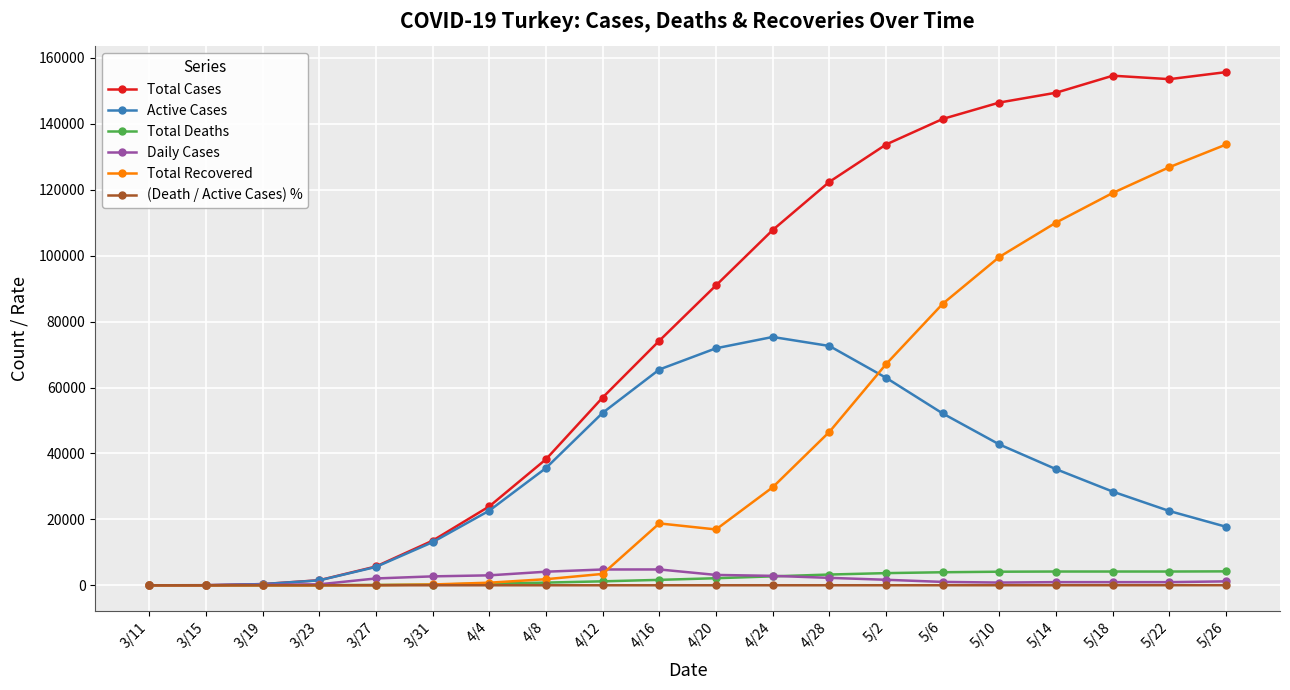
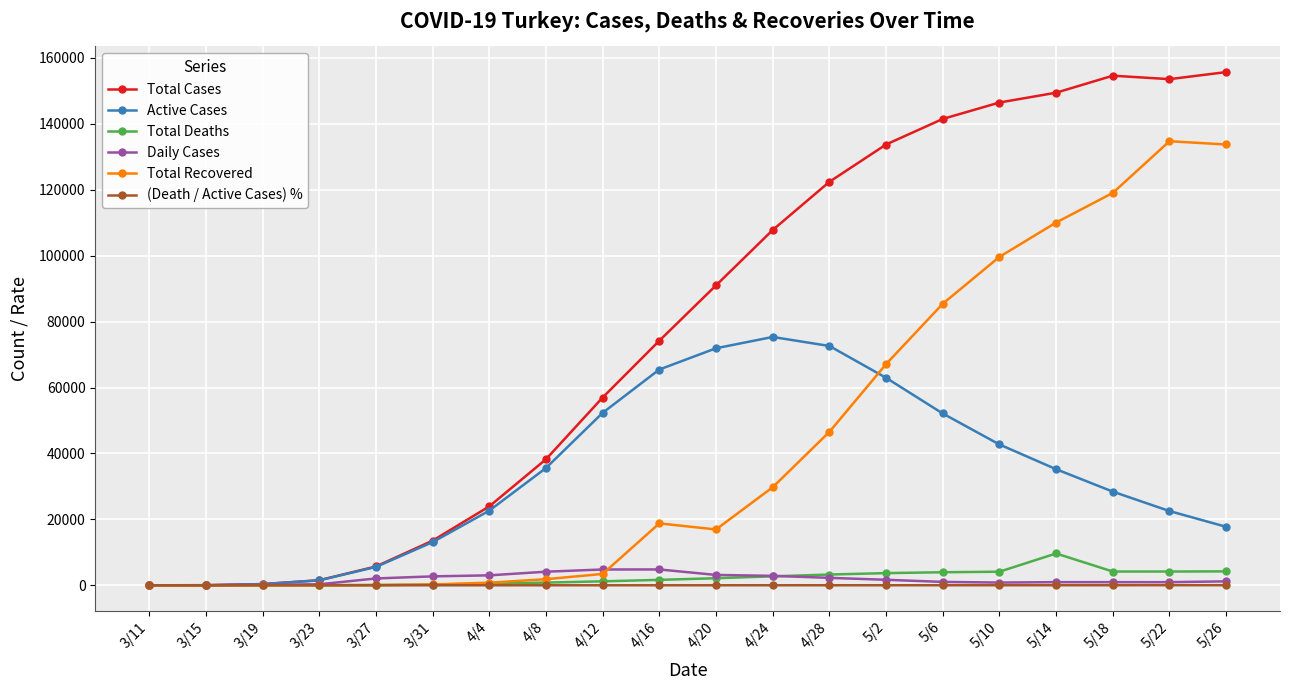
  {
    "Total Cases": {
      "4/4": 24000,
      "4/8": 38000,
      "4/12": 57000,
      "4/16": 74000,
      "4/20": 91000,
      "4/24": 108000,
      "4/28": 122000,
      "5/2": 134000,
      "5/6": 141000,
      "5/10": 146000,
      "5/14": 149000,
      "5/18": 155000,
      "5/22": 154000,
      "5/26": 156000
    },
    "Active Cases": {
      "4/4": 23000,
      "4/8": 36000,
      "4/12": 52000,
      "4/16": 65000,
      "4/20": 72000,
      "4/24": 75000,
      "4/28": 73000,
      "5/2": 63000,
      "5/6": 52000,
      "5/10": 43000,
      "5/14": 35000,
      "5/18": 28000,
      "5/22": 23000,
      "5/26": 18000
    },
    "Total Deaths": {
      "4/8": 1000,
      "4/12": 1000,
      "4/16": 2000,
      "4/20": 2000,
      "4/28": 3000,
      "5/2": 4000,
      "5/6": 4000,
      "5/10": 4000,
-     "5/14": 4000,
+     "5/14": 10000,
      "5/18": 4000,
      "5/22": 4000,
      "5/26": 4000
    },
    "Daily Cases": {
      "3/27": 2000,
      "3/31": 3000,
      "4/4": 3000,
      "4/8": 4000,
      "4/12": 5000,
      "4/16": 5000,
      "4/20": 3000,
      "4/28": 2000,
      "5/2": 2000,
      "5/6": 1000,
      "5/10": 1000,
      "5/14": 1000,
      "5/18": 1000,
      "5/22": 1000,
      "5/26": 1000
    },
    "Total Recovered": {
      "4/8": 2000,
      "4/12": 3000,
      "4/16": 19000,
      "4/20": 17000,
      "4/24": 30000,
      "4/28": 47000,
      "5/2": 67000,
      "5/6": 85000,
      "5/10": 100000,
      "5/14": 110000,
      "5/18": 119000,
-     "5/22": 127000,
+     "5/22": 135000,
      "5/26": 134000
    },
    "(Death / Active Cases) %": {
      "4/8": 0,
      "4/12": 0,
      "4/16": 0,
      "4/20": 0,
      "4/24": 0,
      "4/28": 0,
      "5/2": 0,
      "5/6": 0,
      "5/10": 0,
      "5/14": 0,
      "5/18": 0,
      "5/22": 0,
      "5/26": 0
    }
  }
